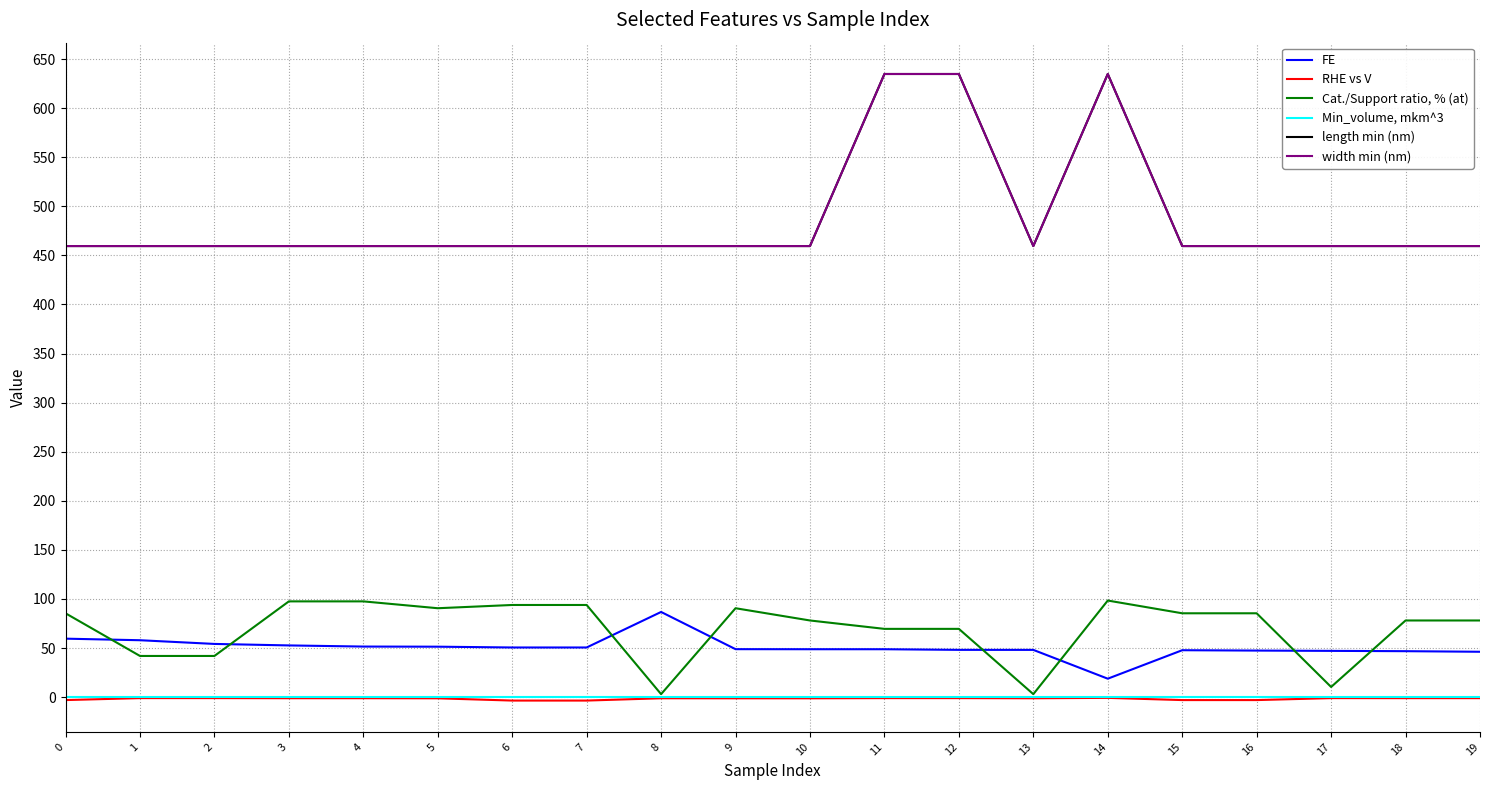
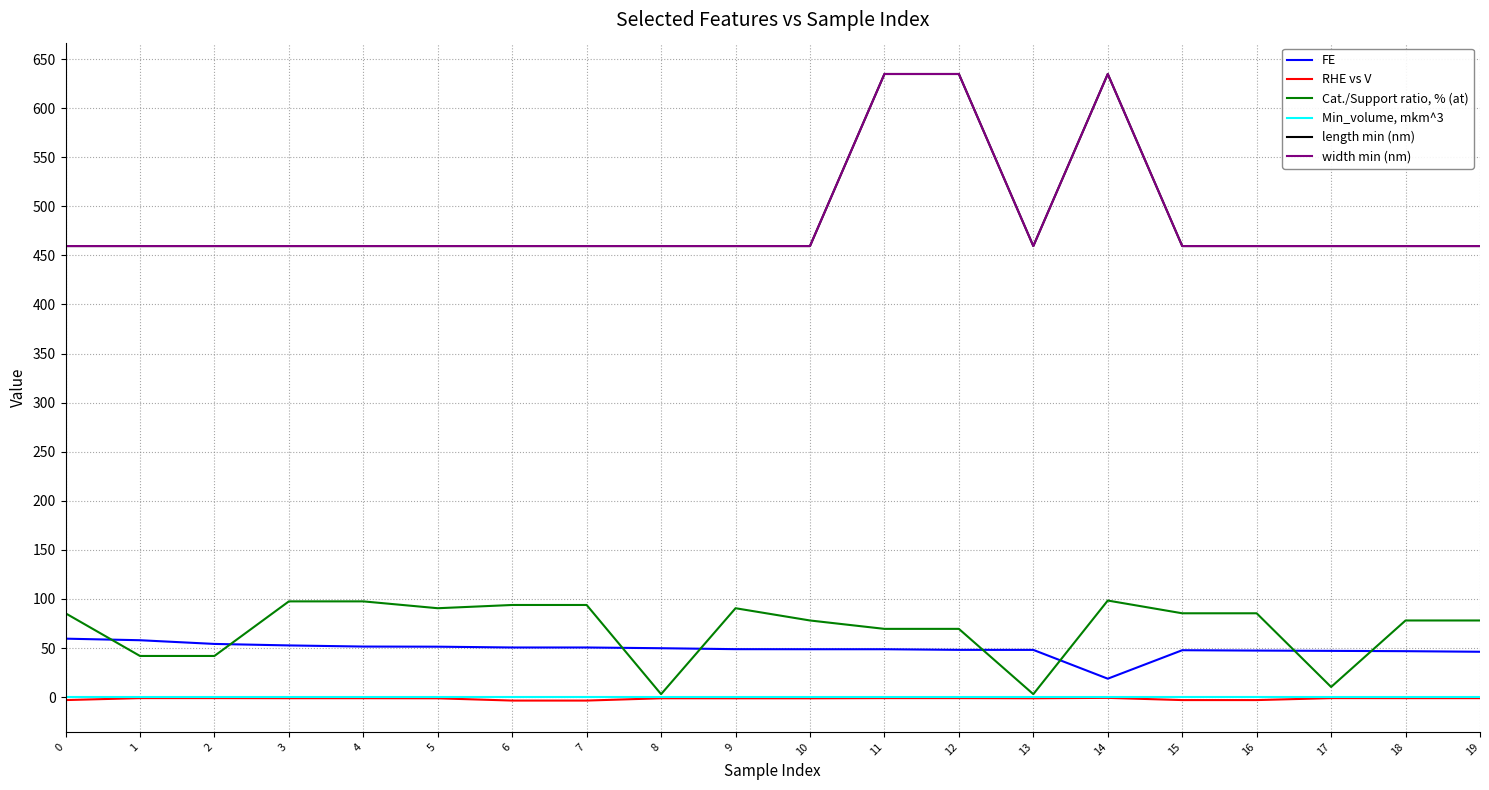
  {
    "FE": {
      "0": 60,
      "1": 60,
      "2": 50,
      "3": 50,
      "4": 50,
      "5": 50,
      "6": 50,
      "7": 50,
-     "8": 90,
+     "8": 50,
      "9": 50,
      "10": 50,
      "11": 50,
      "12": 50,
      "13": 50,
      "14": 20,
      "15": 50,
      "16": 50,
      "17": 50,
      "18": 50,
      "19": 50
    },
    "RHE vs V": {
      "0": 0,
      "6": 0,
      "7": 0,
      "15": 0,
      "16": 0
    },
    "Cat./Support ratio, % (at)": {
      "0": 90,
      "1": 40,
      "2": 40,
      "3": 100,
      "4": 100,
      "5": 90,
      "6": 90,
      "7": 90,
      "8": 0,
      "9": 90,
      "10": 80,
      "11": 70,
      "12": 70,
      "13": 0,
      "14": 100,
      "15": 90,
      "16": 90,
      "17": 10,
      "18": 80,
      "19": 80
    },
    "Min_volume, mkm^3": {
      "0": 0,
      "6": 0,
      "7": 0,
      "15": 0,
      "16": 0
    },
    "width min (nm)": {
      "0": 460,
      "1": 460,
      "2": 460,
      "3": 460,
      "4": 460,
      "5": 460,
      "6": 460,
      "7": 460,
      "8": 460,
      "9": 460,
      "10": 460,
      "11": 630,
      "12": 630,
      "13": 460,
      "14": 630,
      "15": 460,
      "16": 460,
      "17": 460,
      "18": 460,
      "19": 460
    }
  }
